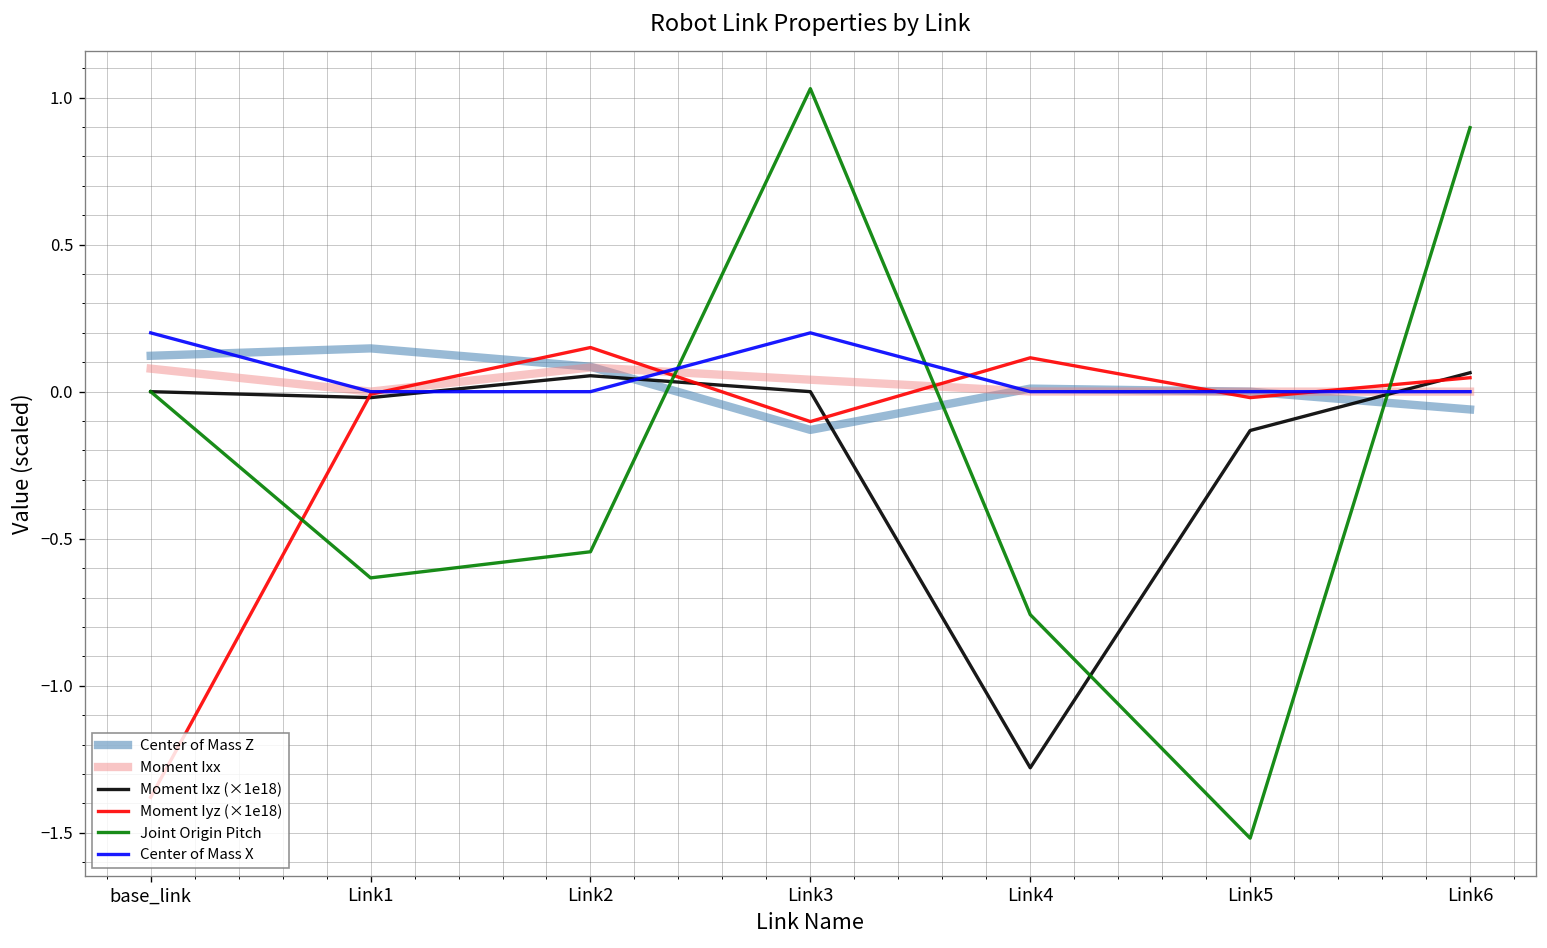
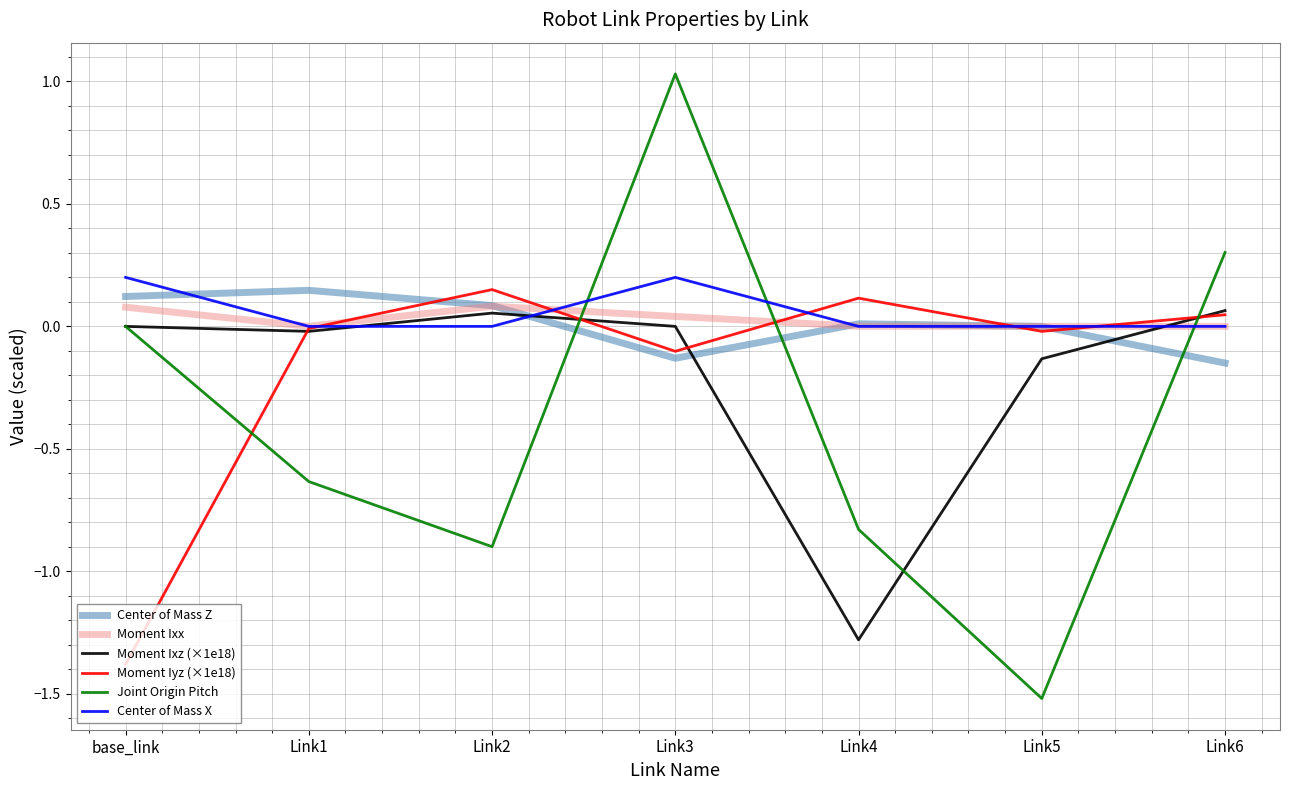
  {
    "Center of Mass Z": {
      "base_link": 0.12,
      "Link1": 0.15,
      "Link3": -0.13,
-     "Link6": -0.06
+     "Link6": -0.15
    },
    "Moment Ixx": {
      "base_link": 0.08,
      "Link3": 0.04
    },
    "Moment Ixz (×1e18)": {
      "Link1": -0.02,
      "Link2": 0.05,
      "Link3": 0.00,
      "Link4": -1.28,
      "Link5": -0.13,
      "Link6": 0.06
    },
    "Moment Iyz (×1e18)": {
      "Link2": 0.15,
      "Link3": -0.10,
      "Link4": 0.12,
      "Link5": -0.02,
      "Link6": 0.05
    },
    "Joint Origin Pitch": {
      "Link1": -0.63,
-     "Link2": -0.54,
+     "Link2": -0.90,
      "Link3": 1.03,
-     "Link4": -0.76,
+     "Link4": -0.83,
      "Link5": -1.52,
-     "Link6": 0.90
+     "Link6": 0.30
    },
    "Center of Mass X": {
      "base_link": 0.20,
      "Link2": 0.00,
      "Link3": 0.20
    }
  }
